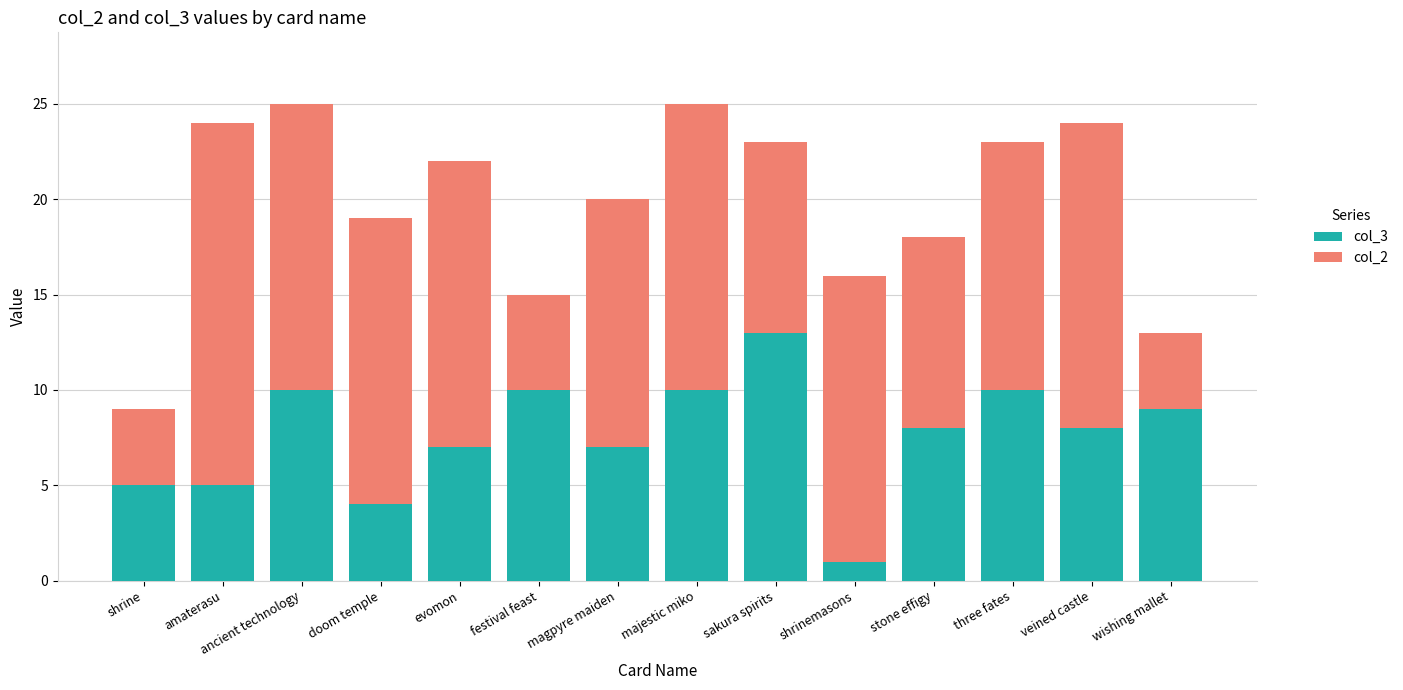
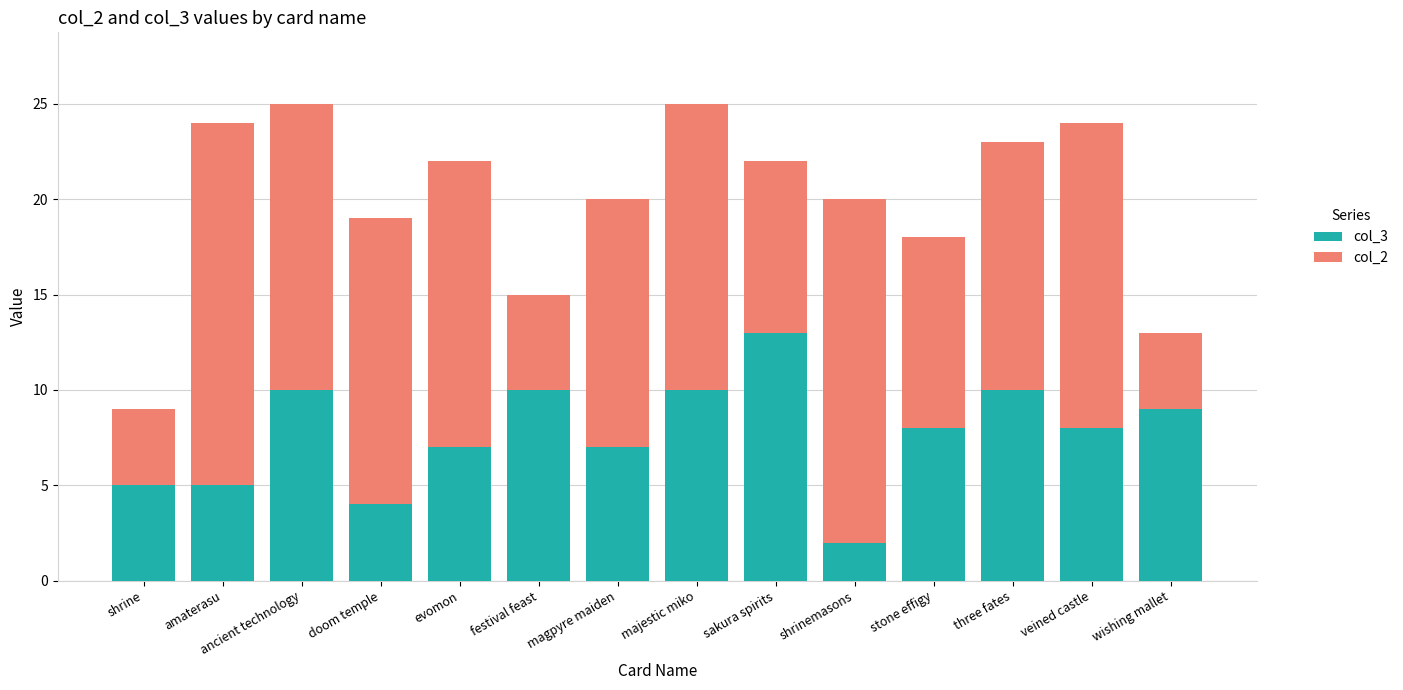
  {
    "col_3": {
      "shrine": 5,
      "amaterasu": 5,
      "ancient technology": 10,
      "doom temple": 4,
      "evomon": 7,
      "festival feast": 10,
      "magpyre maiden": 7,
      "majestic miko": 10,
      "sakura spirits": 13,
-     "shrinemasons": 1,
+     "shrinemasons": 2,
      "stone effigy": 8,
      "three fates": 10,
      "veined castle": 8,
      "wishing mallet": 9
    },
    "col_2": {
      "shrine": 4,
      "amaterasu": 19,
      "ancient technology": 15,
      "doom temple": 15,
      "evomon": 15,
      "festival feast": 5,
      "magpyre maiden": 13,
      "majestic miko": 15,
-     "sakura spirits": 10,
-     "shrinemasons": 15,
+     "sakura spirits": 9,
+     "shrinemasons": 18,
      "stone effigy": 10,
      "three fates": 13,
      "veined castle": 16,
      "wishing mallet": 4
    }
  }
